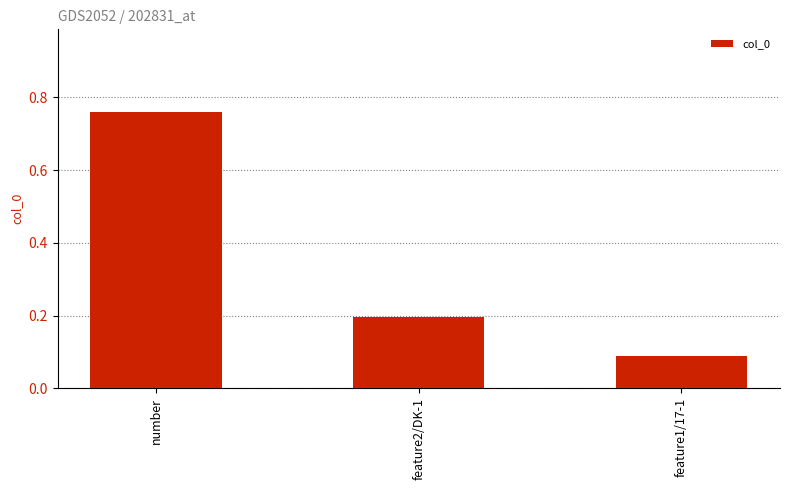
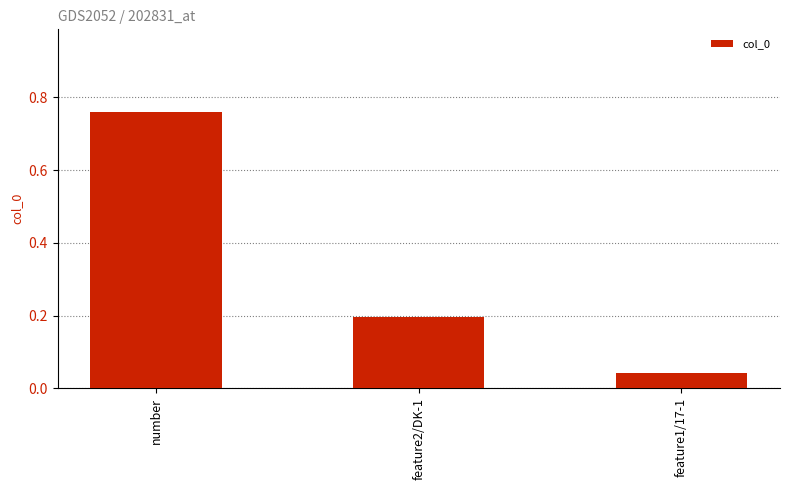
  {
    "number": 0.76,
    "feature2/DK-1": 0.20,
-   "feature1/17-1": 0.09
+   "feature1/17-1": 0.04
  }
